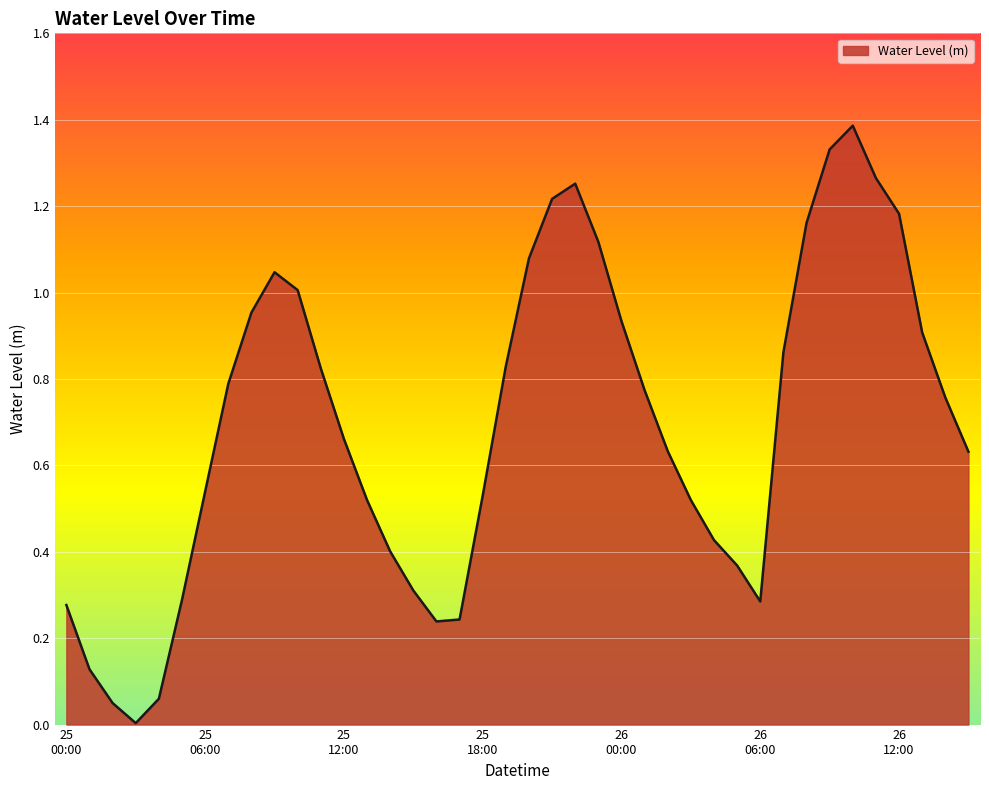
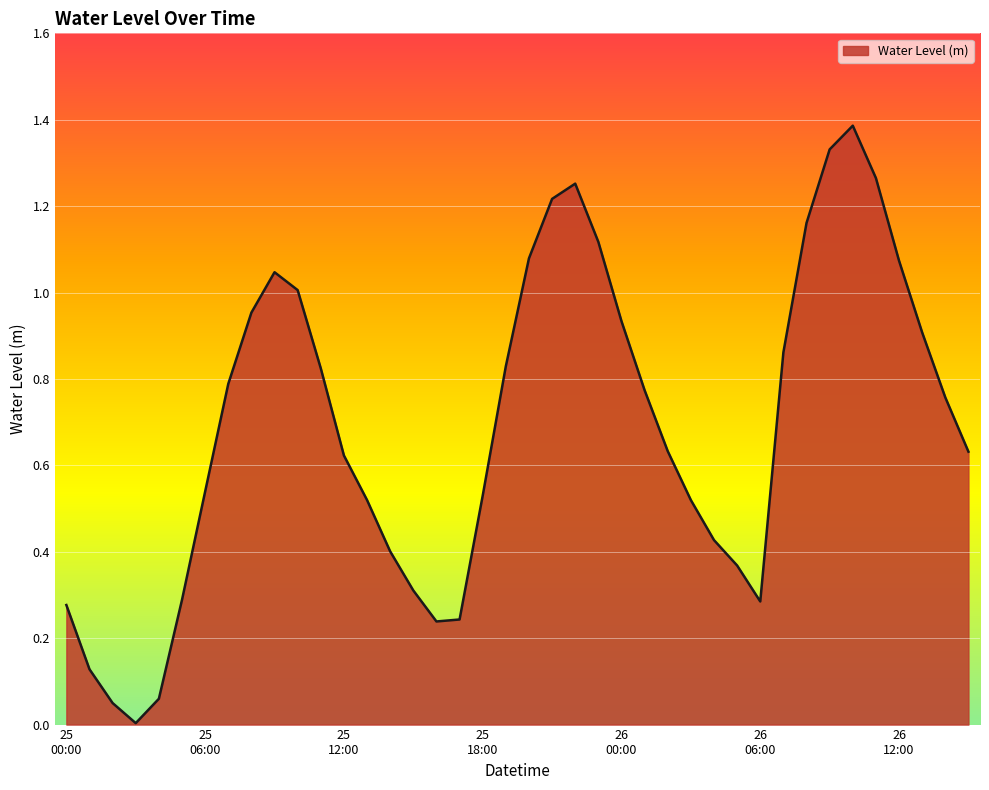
  {
    "25 00:00": 0.28,
    "25 06:00": 0.54,
-   "25 12:00": 0.66,
+   "25 12:00": 0.62,
    "25 18:00": 0.53,
    "26 00:00": 0.93,
    "26 06:00": 0.28,
-   "26 12:00": 1.18
+   "26 12:00": 1.07
  }
